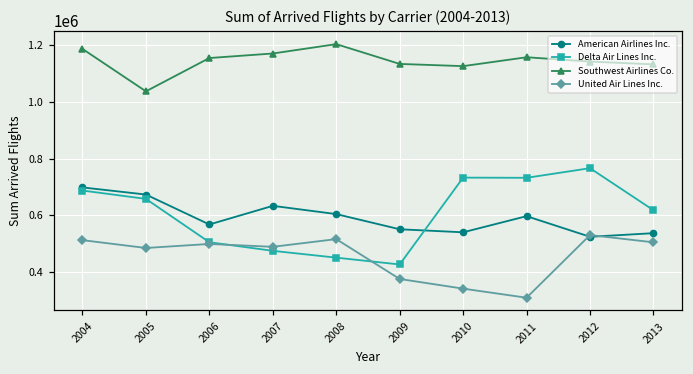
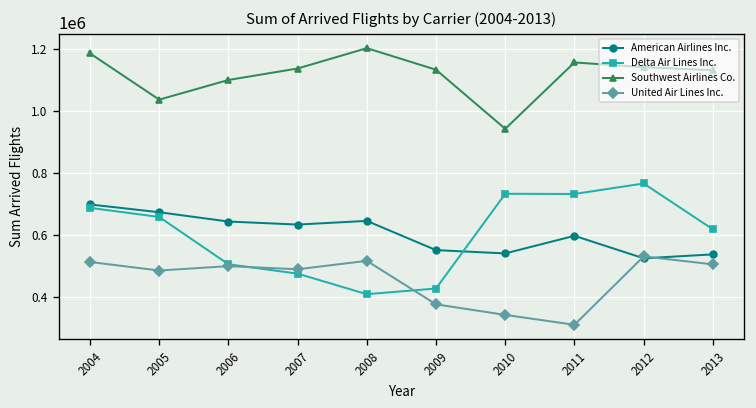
  {
    "American Airlines Inc.": {
      "2004": 700000,
      "2005": 670000,
-     "2006": 570000,
+     "2006": 640000,
      "2007": 630000,
-     "2008": 600000,
+     "2008": 650000,
      "2009": 550000,
      "2010": 540000,
      "2011": 600000,
      "2013": 540000
    },
    "Delta Air Lines Inc.": {
      "2004": 690000,
      "2005": 660000,
      "2007": 480000,
-     "2008": 450000,
+     "2008": 410000,
      "2009": 430000,
      "2010": 730000,
      "2011": 730000,
      "2012": 770000,
      "2013": 620000
    },
    "Southwest Airlines Co.": {
      "2004": 1180000,
      "2005": 1040000,
-     "2006": 1150000,
-     "2007": 1170000,
+     "2006": 1100000,
+     "2007": 1140000,
      "2008": 1200000,
      "2009": 1130000,
-     "2010": 1120000,
+     "2010": 940000,
      "2011": 1160000
    },
    "United Air Lines Inc.": {
      "2004": 510000,
      "2005": 490000,
      "2007": 490000,
      "2008": 520000,
      "2009": 380000,
      "2010": 340000,
      "2011": 310000,
      "2013": 510000
    }
  }
